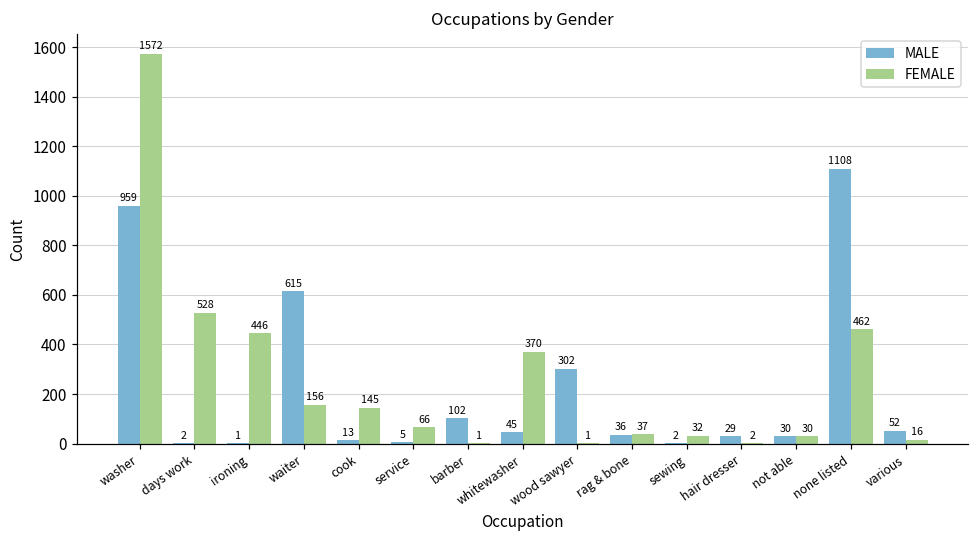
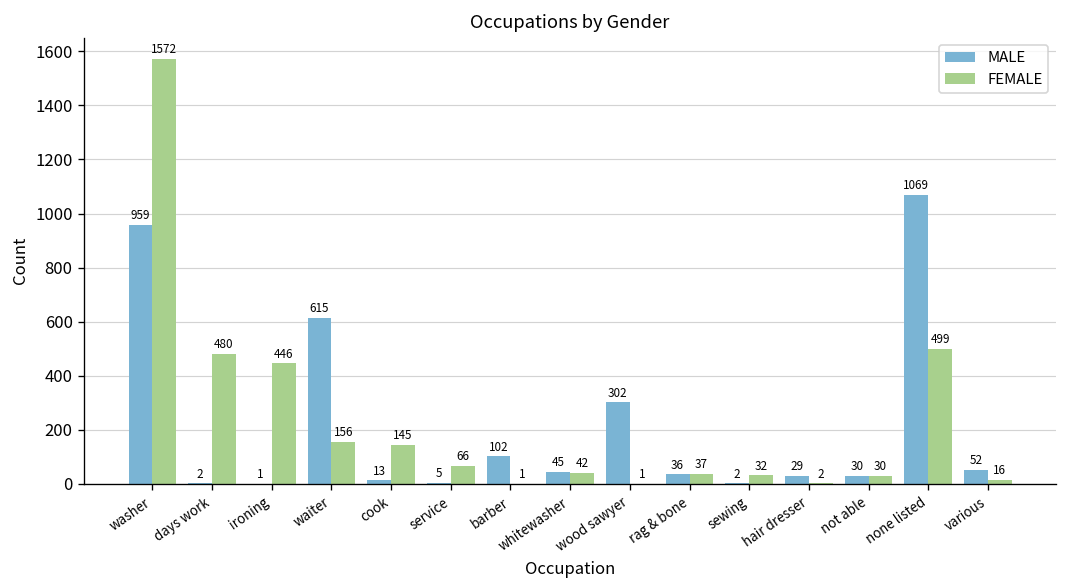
  {
    "MALE": {
      "washer": 959,
      "days work": 2,
      "ironing": 1,
      "waiter": 615,
      "cook": 13,
      "service": 5,
      "barber": 102,
      "whitewasher": 45,
      "wood sawyer": 302,
      "rag & bone": 36,
      "sewing": 2,
      "hair dresser": 29,
      "not able": 30,
-     "none listed": 1108,
+     "none listed": 1069,
      "various": 52
    },
    "FEMALE": {
      "washer": 1572,
-     "days work": 528,
+     "days work": 480,
      "ironing": 446,
      "waiter": 156,
      "cook": 145,
      "service": 66,
      "barber": 1,
-     "whitewasher": 370,
+     "whitewasher": 42,
      "wood sawyer": 1,
      "rag & bone": 37,
      "sewing": 32,
      "hair dresser": 2,
      "not able": 30,
-     "none listed": 462,
+     "none listed": 499,
      "various": 16
    }
  }
